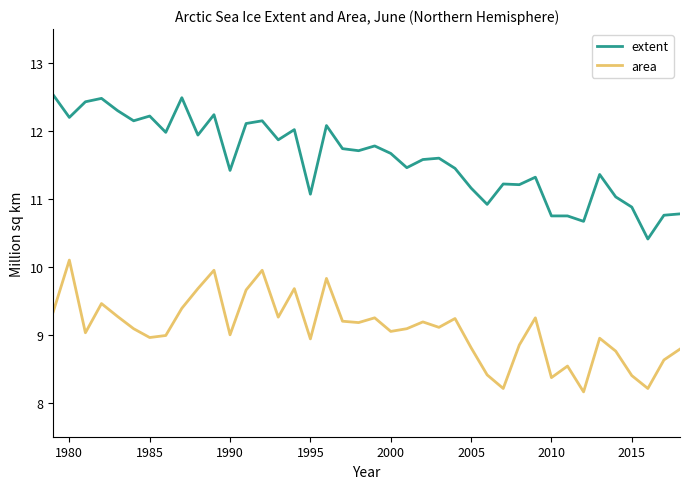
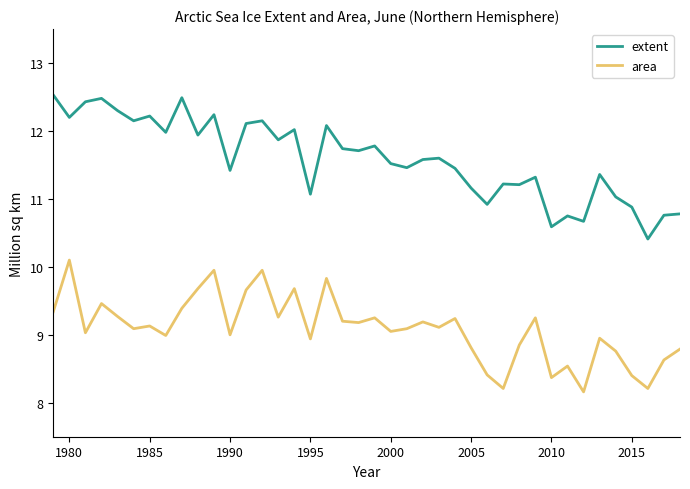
  {
    "extent": {
      "1980": 12.2,
      "1985": 12.2,
      "1990": 11.4,
      "1995": 11.1,
-     "2000": 11.7,
+     "2000": 11.5,
      "2005": 11.2,
-     "2010": 10.8,
+     "2010": 10.6,
      "2015": 10.9
    },
    "area": {
      "1980": 10.1,
-     "1985": 9.0,
+     "1985": 9.1,
      "1990": 9.0,
      "1995": 8.9,
      "2000": 9.1,
      "2005": 8.8,
      "2010": 8.4,
      "2015": 8.4
    }
  }
